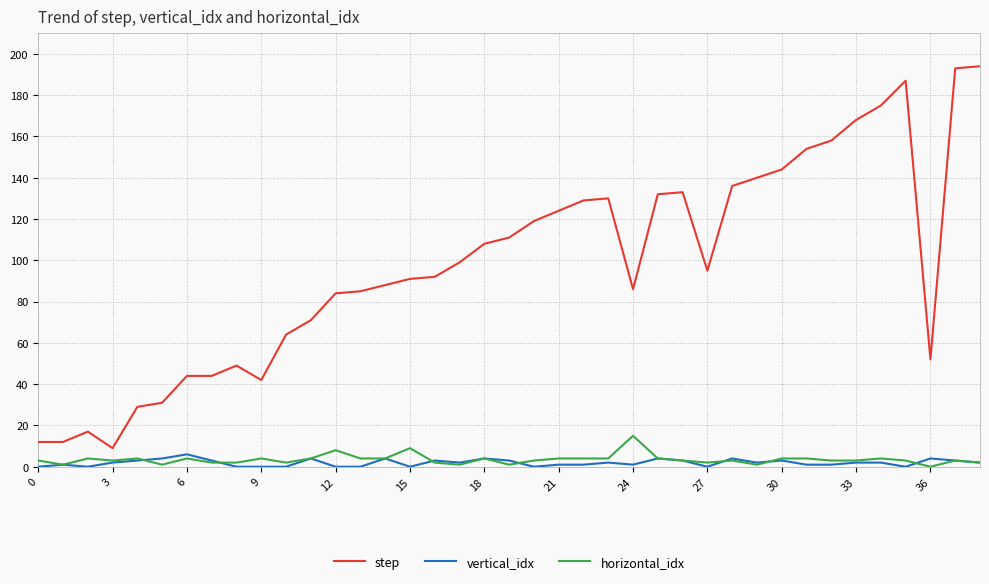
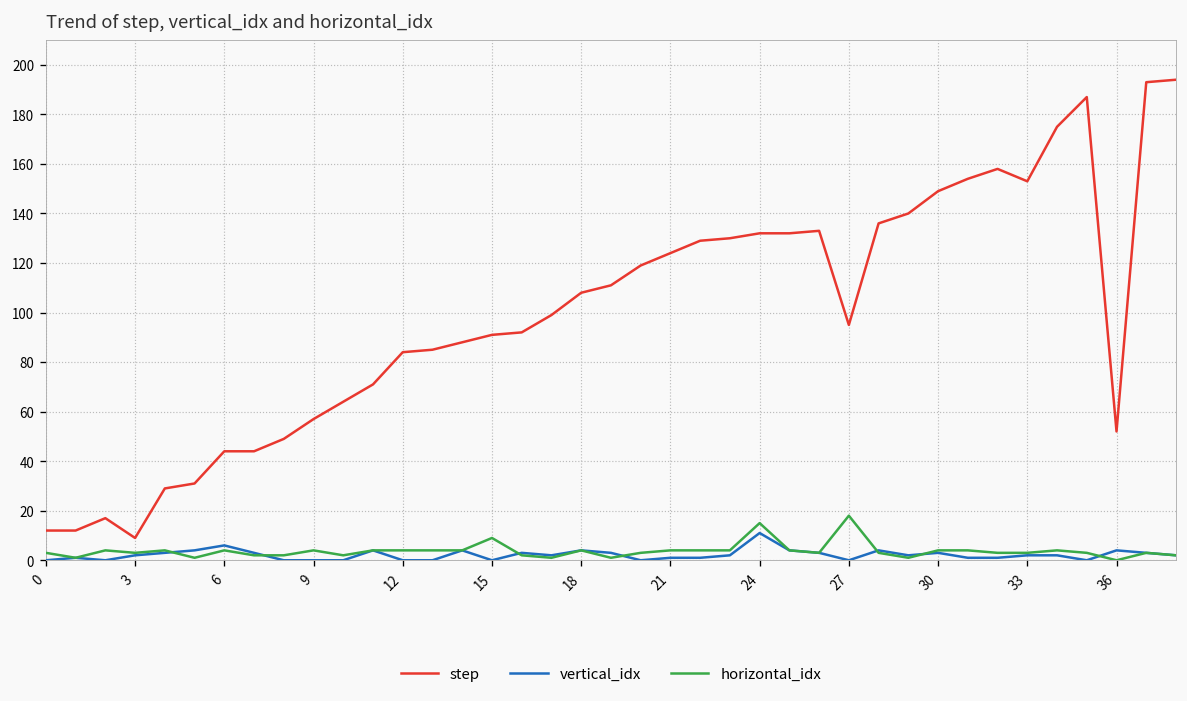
  {
    "step": {
      "0": 12,
      "3": 9,
      "6": 44,
-     "9": 42,
+     "9": 57,
      "12": 84,
      "15": 91,
      "18": 108,
      "21": 124,
-     "24": 86,
+     "24": 132,
      "27": 95,
-     "30": 144,
-     "33": 168,
+     "30": 149,
+     "33": 153,
      "36": 52
    },
    "vertical_idx": {
      "0": 0,
      "6": 6,
      "9": 0,
      "12": 0,
      "15": 0,
      "21": 1,
-     "24": 1,
+     "24": 11,
      "27": 0,
      "36": 4
    },
    "horizontal_idx": {
      "0": 3,
      "6": 4,
      "9": 4,
-     "12": 8,
+     "12": 4,
      "15": 9,
      "21": 4,
      "24": 15,
-     "27": 2,
+     "27": 18,
      "36": 0
    }
  }
